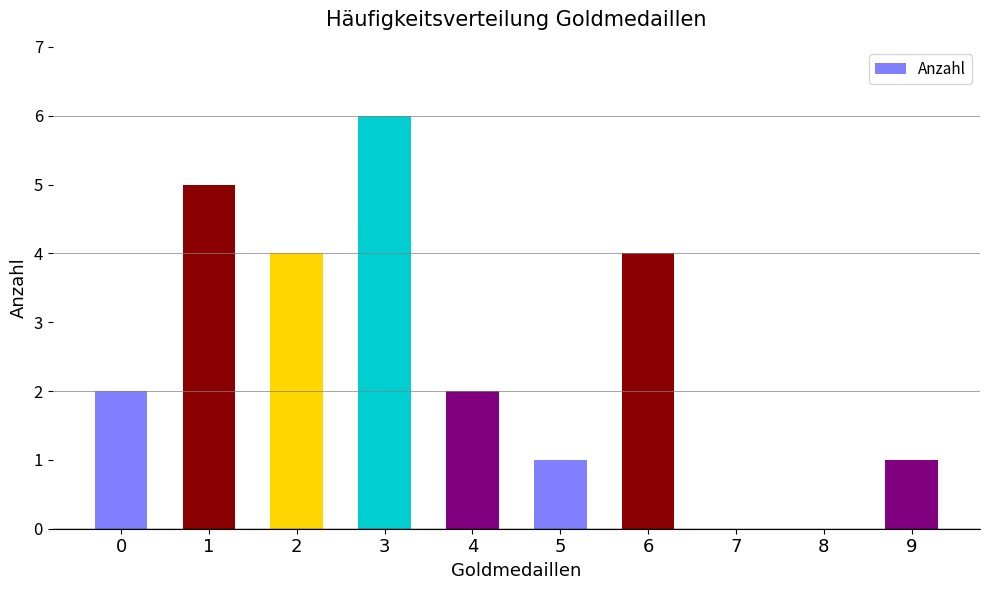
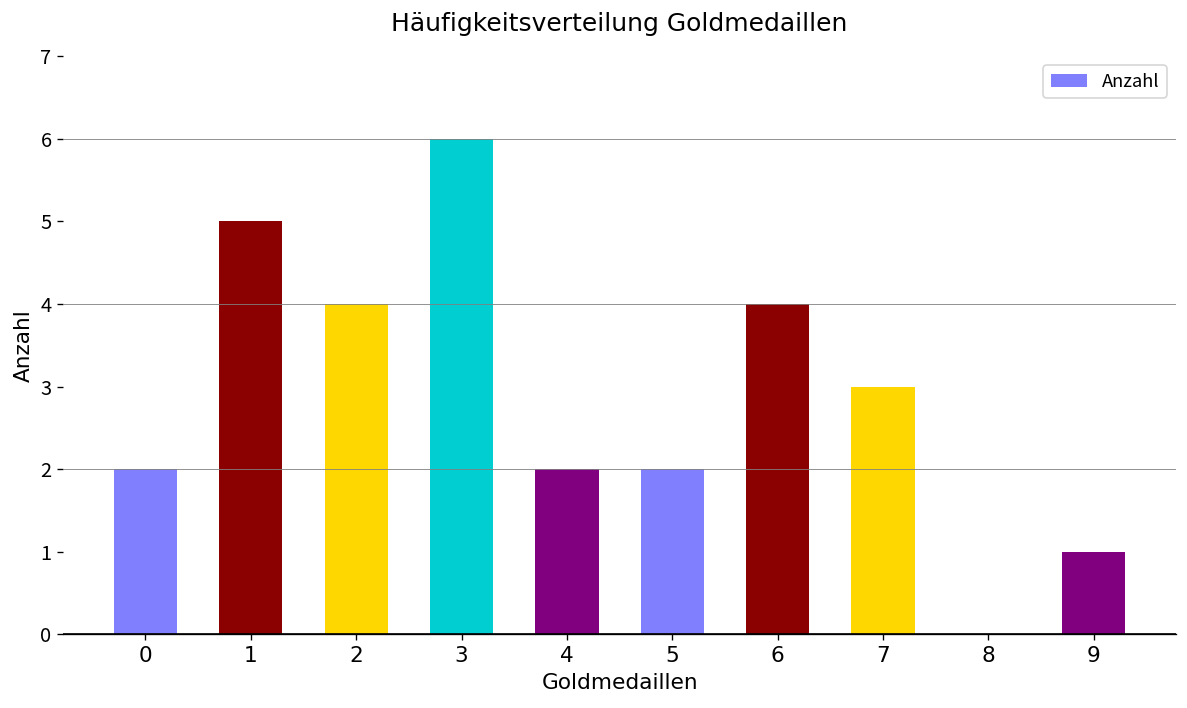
  {
    "0": 2,
    "1": 5,
    "2": 4,
    "3": 6,
    "4": 2,
-   "5": 1,
+   "5": 2,
    "6": 4,
-   "7": 0,
+   "7": 3,
    "8": 0,
    "9": 1
  }
